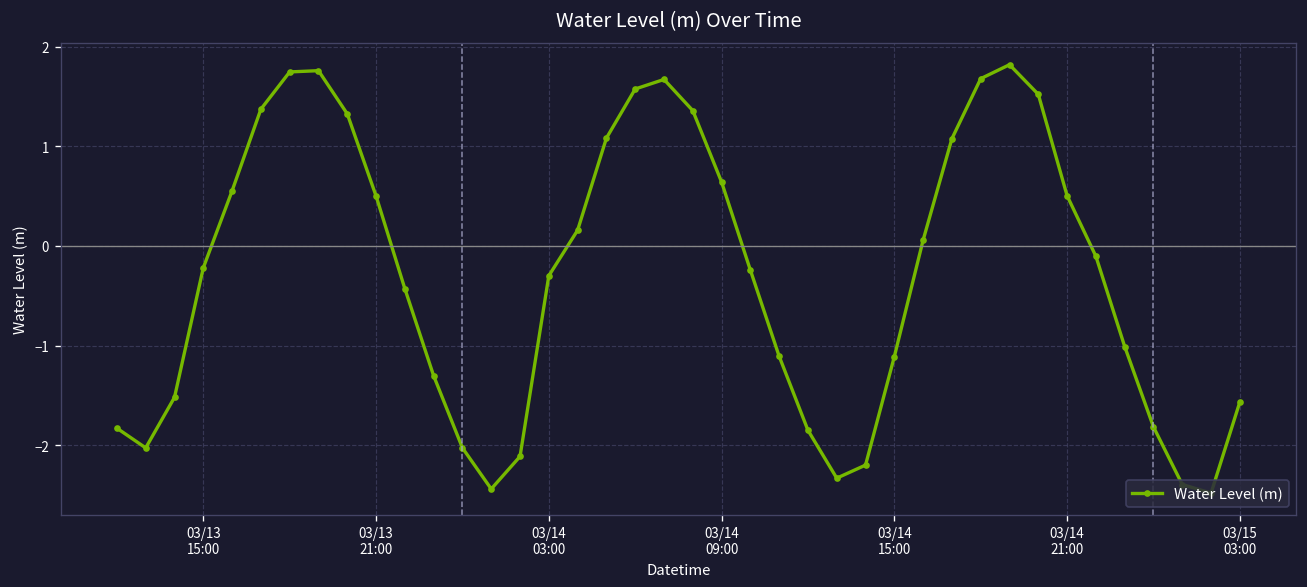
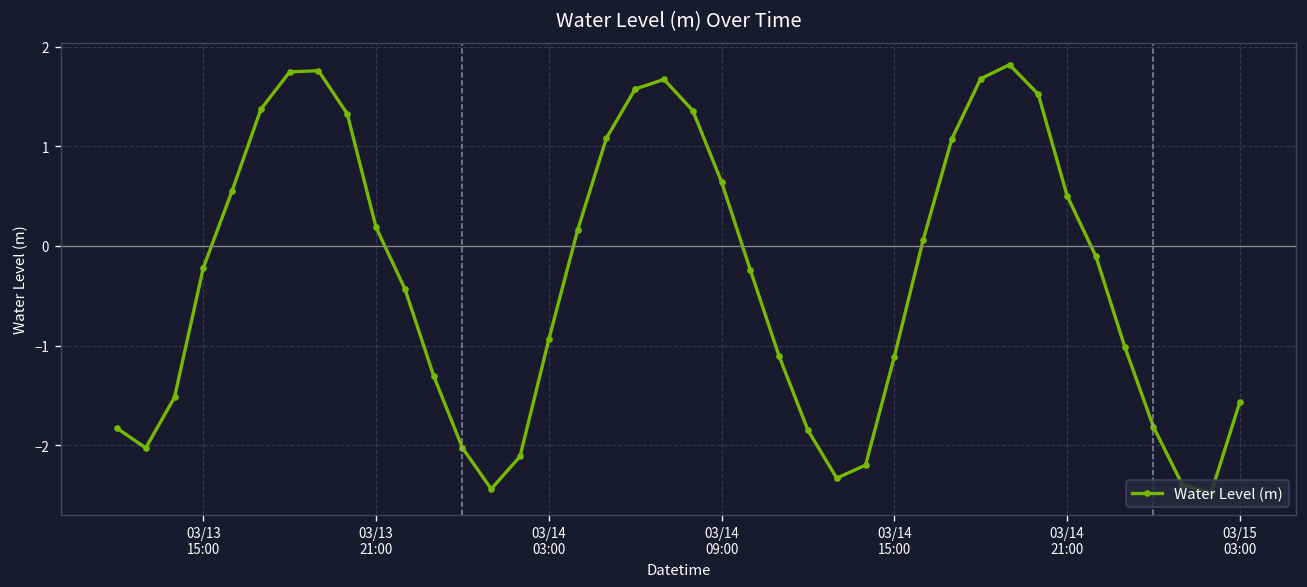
  {
    "03/13 15:00": -0.2,
-   "03/13 21:00": 0.5,
-   "03/14 03:00": -0.3,
+   "03/13 21:00": 0.2,
+   "03/14 03:00": -0.9,
    "03/14 09:00": 0.6,
    "03/14 15:00": -1.1,
    "03/14 21:00": 0.5,
    "03/15 03:00": -1.6
  }
